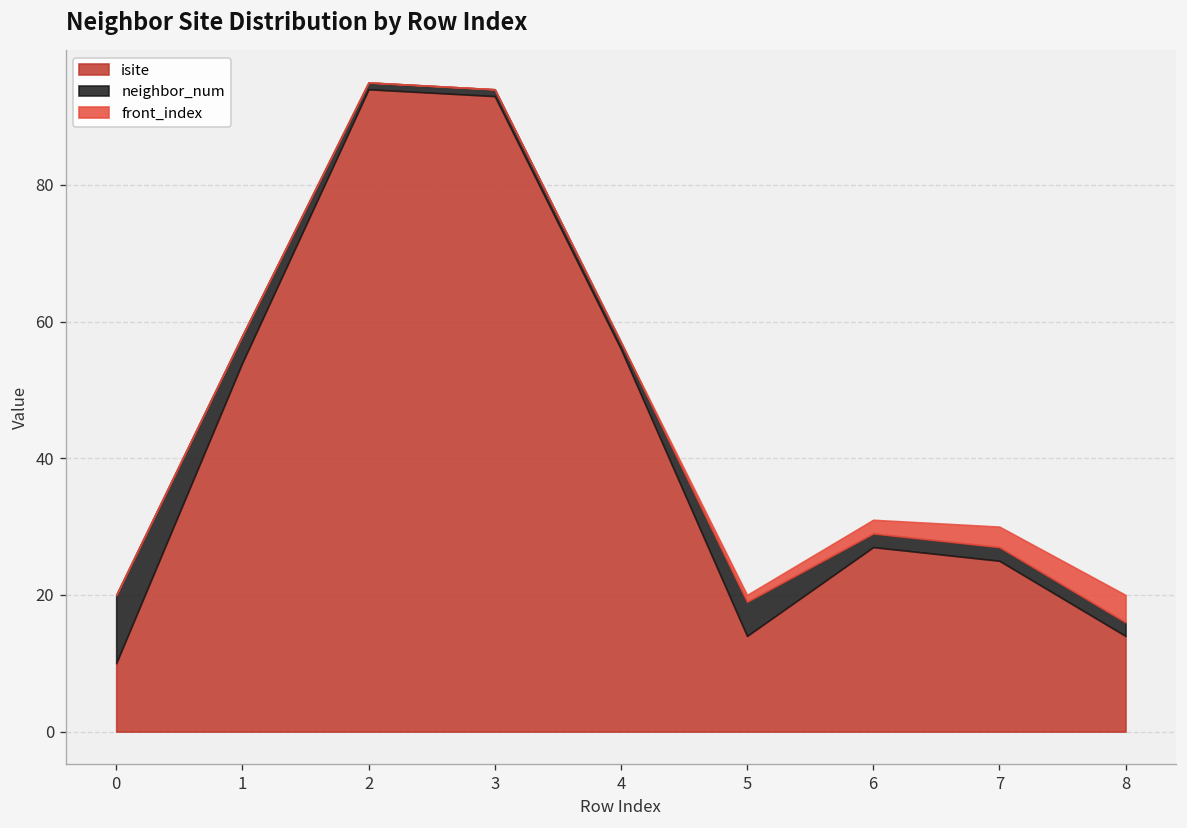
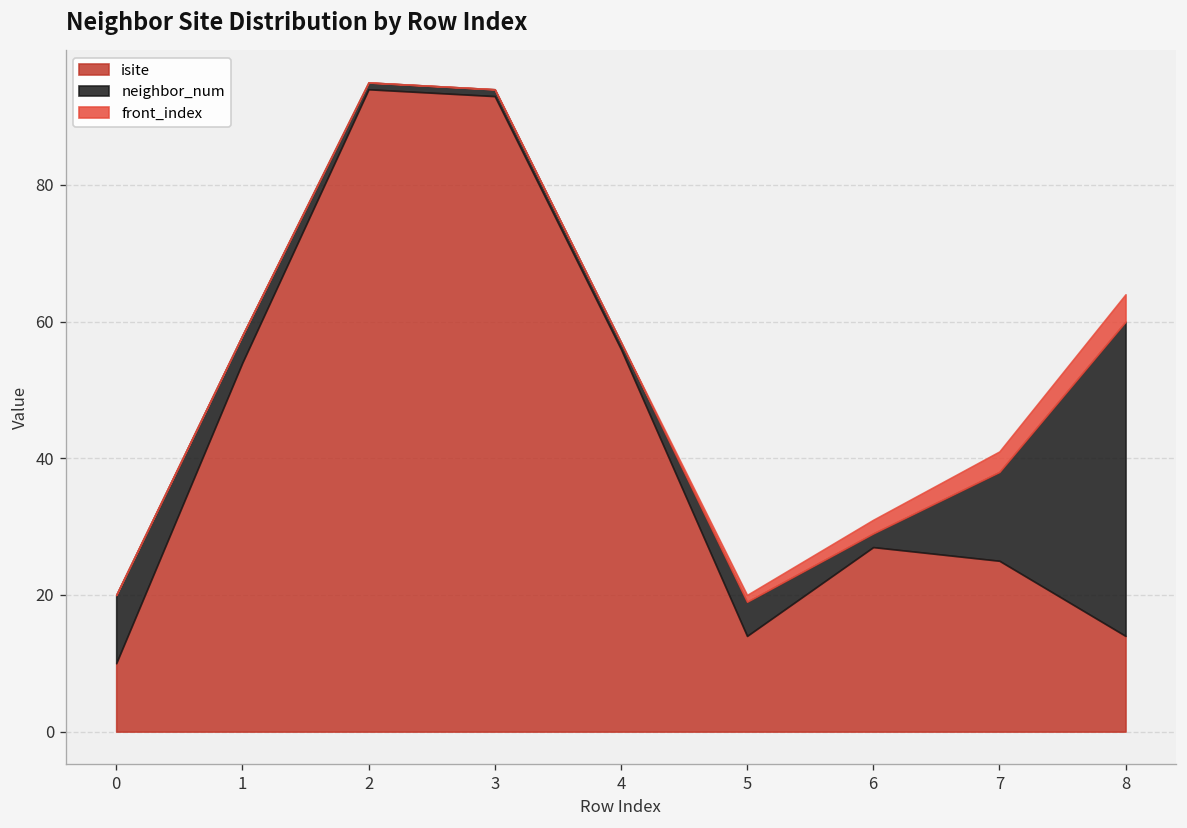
  {
    "neighbor_num": {
      "5": 5,
      "6": 2,
-     "7": 2,
-     "8": 2
+     "7": 13,
+     "8": 46
    }
  }
